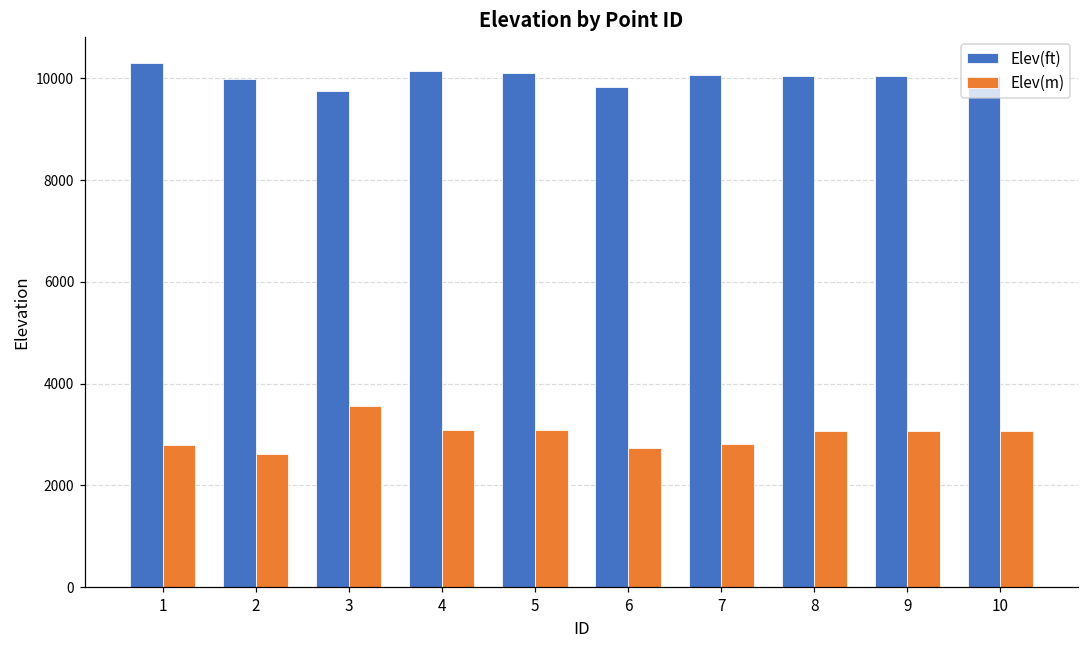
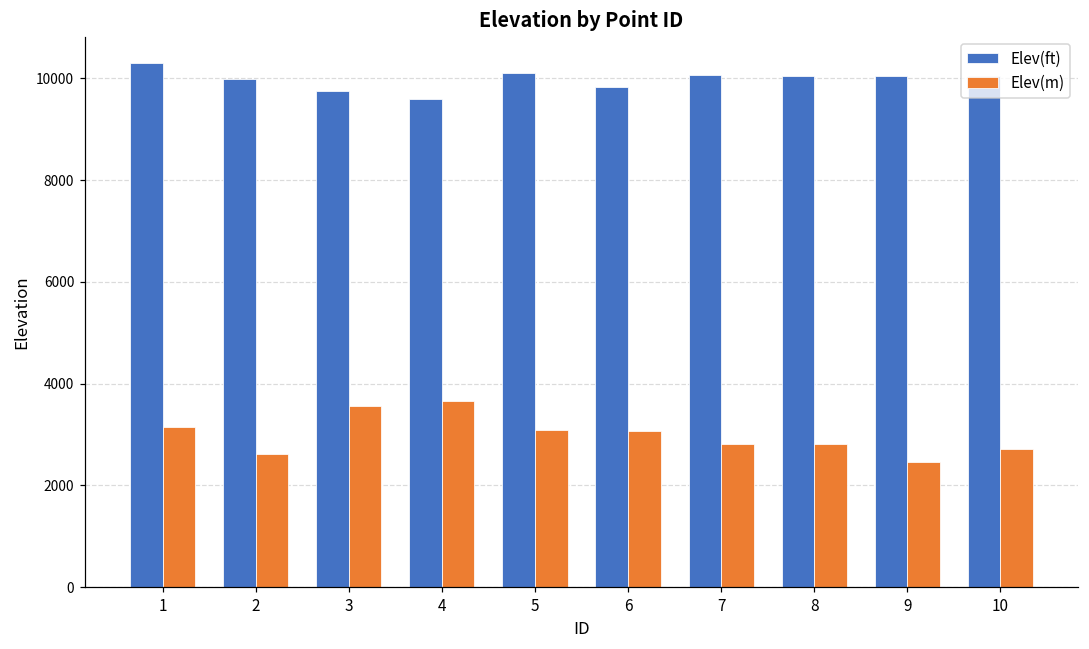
  {
    "Elev(ft)": {
      "1": 10300,
      "2": 10000,
      "3": 9700,
-     "4": 10200,
+     "4": 9600,
      "5": 10100,
      "6": 9800,
      "7": 10100,
      "8": 10100,
      "9": 10000
    },
    "Elev(m)": {
-     "1": 2800,
+     "1": 3100,
      "2": 2600,
      "3": 3600,
-     "4": 3100,
+     "4": 3700,
      "5": 3100,
-     "6": 2700,
+     "6": 3100,
      "7": 2800,
-     "8": 3100,
-     "9": 3100,
-     "10": 3100
+     "8": 2800,
+     "9": 2500,
+     "10": 2700
    }
  }
